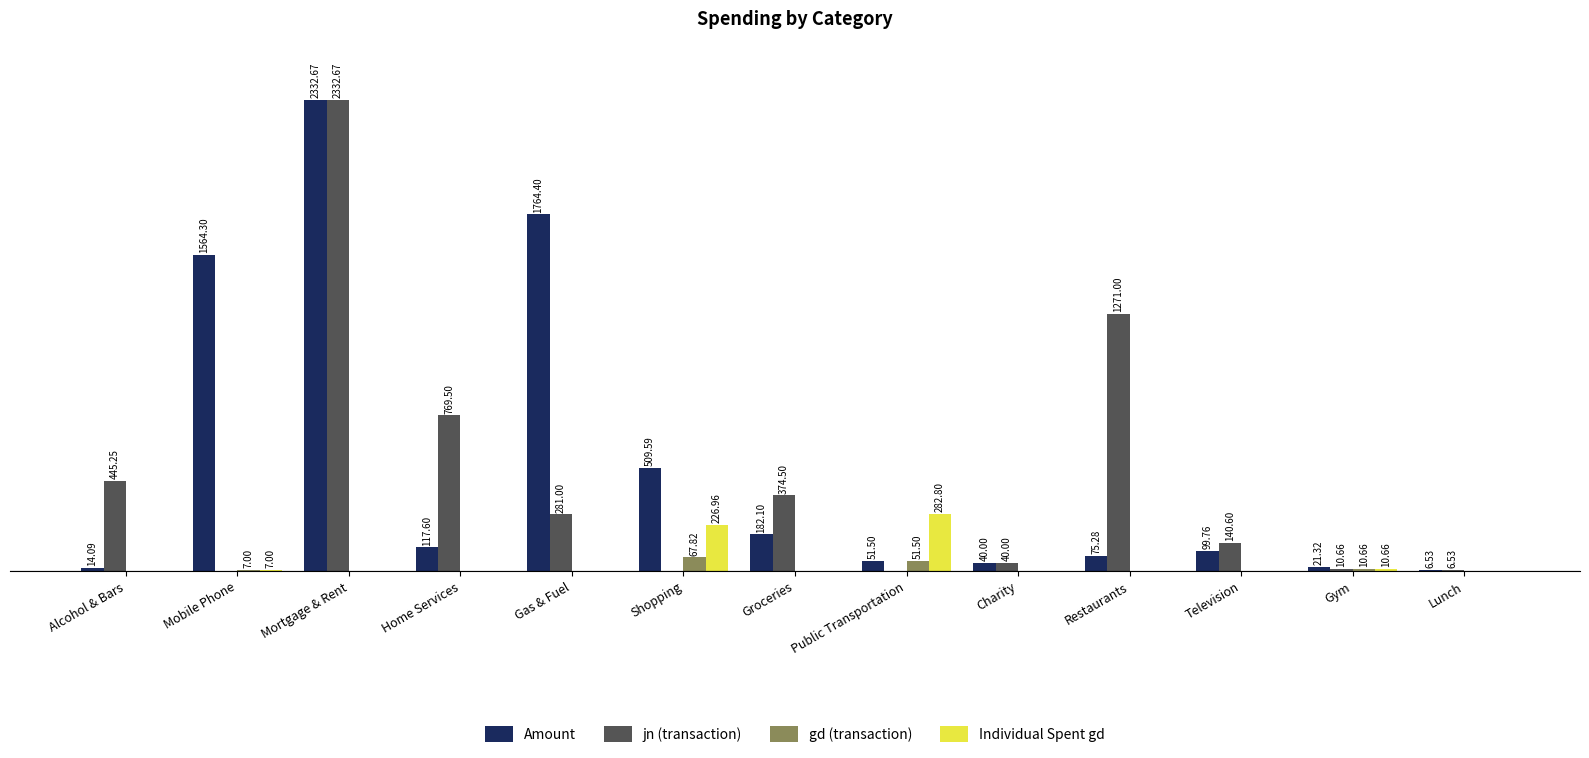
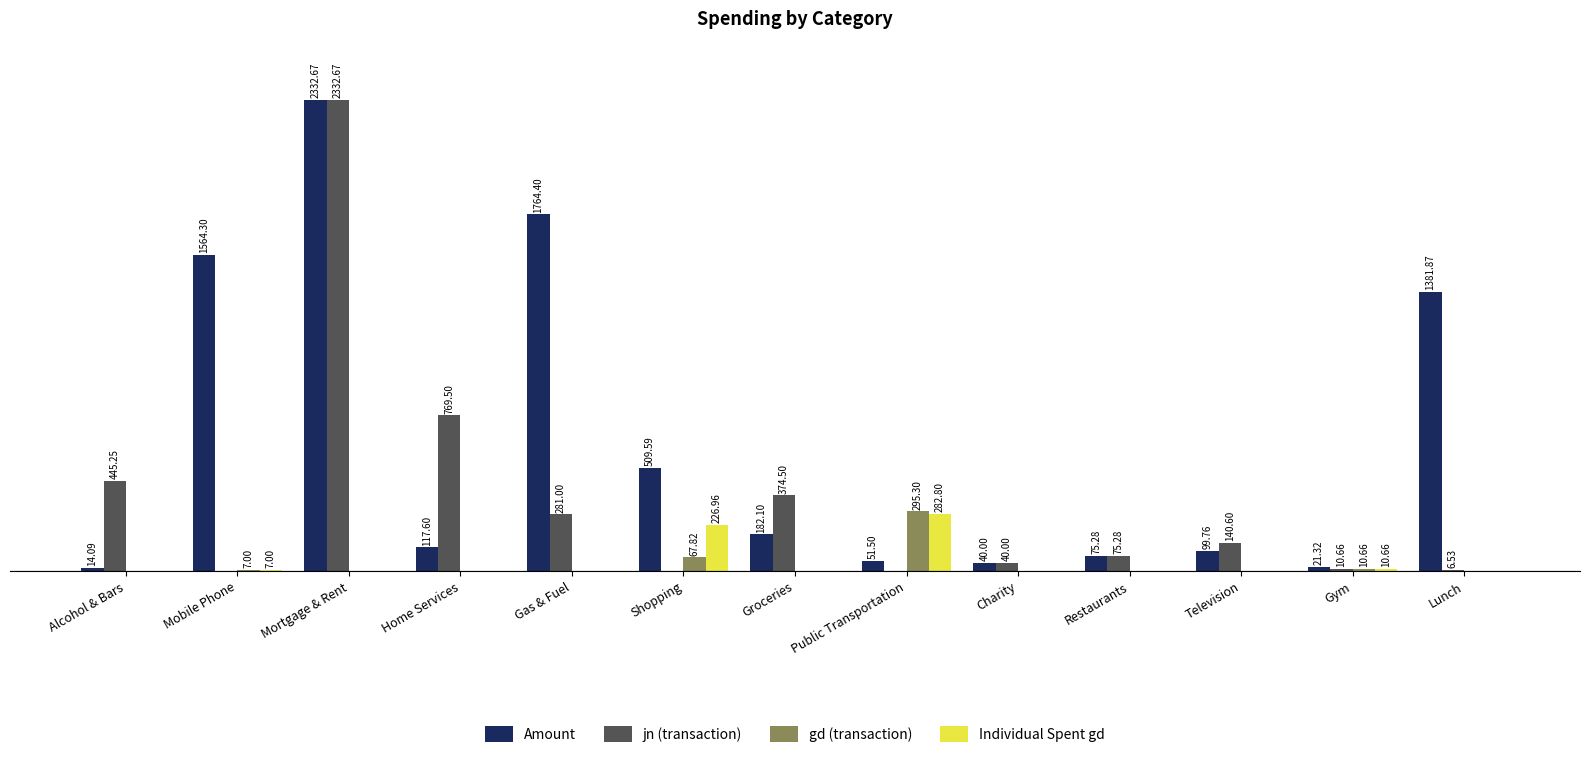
  {
    "Amount": {
      "Alcohol & Bars": 14.09,
      "Mobile Phone": 1564.30,
      "Mortgage & Rent": 2332.67,
      "Home Services": 117.60,
      "Gas & Fuel": 1764.40,
      "Shopping": 509.59,
      "Groceries": 182.10,
      "Public Transportation": 51.50,
      "Charity": 40.00,
      "Restaurants": 75.28,
      "Television": 99.76,
      "Gym": 21.32,
-     "Lunch": 6.53
+     "Lunch": 1381.87
    },
    "jn (transaction)": {
      "Alcohol & Bars": 445.25,
      "Mortgage & Rent": 2332.67,
      "Home Services": 769.50,
      "Gas & Fuel": 281.00,
      "Groceries": 374.50,
      "Charity": 40.00,
-     "Restaurants": 1271.00,
+     "Restaurants": 75.28,
      "Television": 140.60,
      "Gym": 10.66,
      "Lunch": 6.53
    },
    "gd (transaction)": {
      "Mobile Phone": 7.00,
      "Shopping": 67.82,
-     "Public Transportation": 51.50,
+     "Public Transportation": 295.30,
      "Gym": 10.66
    },
    "Individual Spent gd": {
      "Mobile Phone": 7.00,
      "Shopping": 226.96,
      "Public Transportation": 282.80,
      "Gym": 10.66
    }
  }
